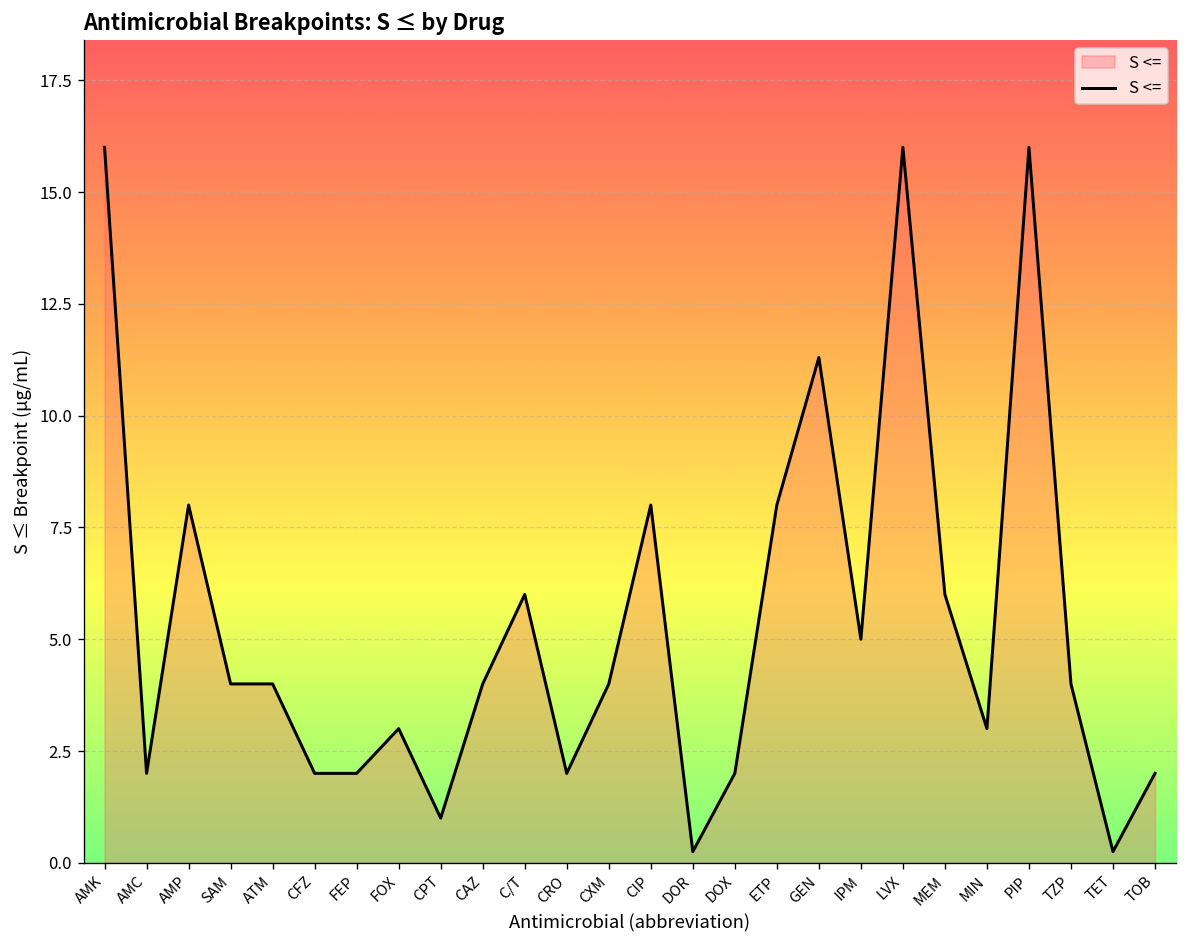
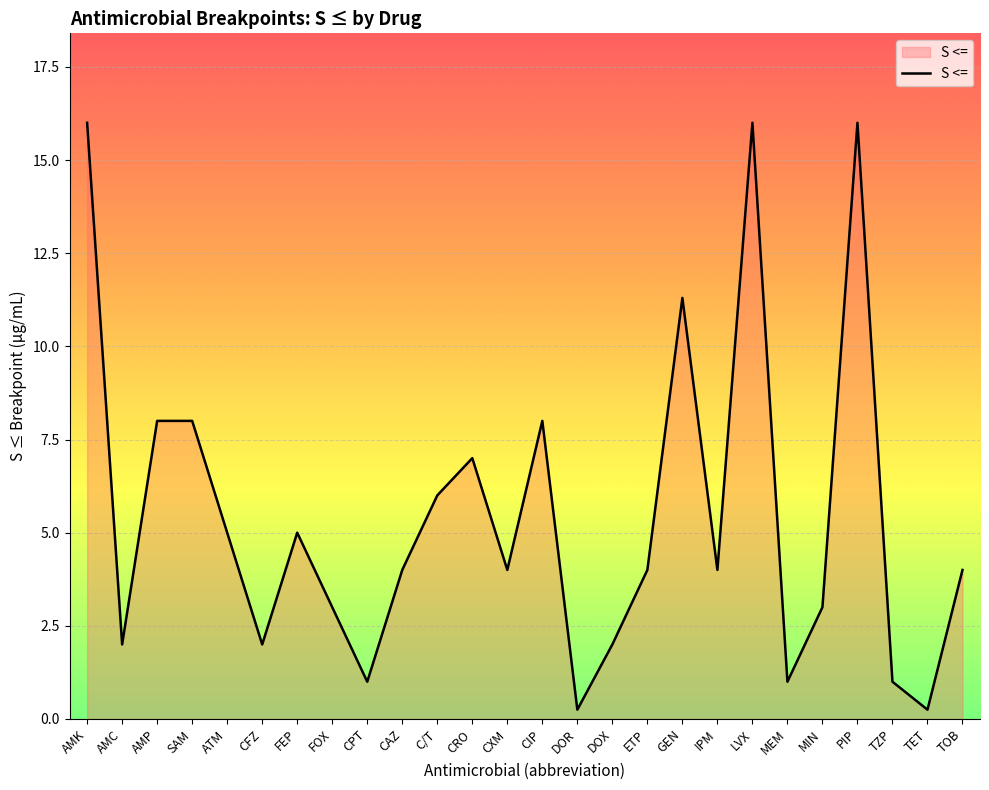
  {
    "AMK": 16,
    "AMC": 2,
    "AMP": 8,
-   "SAM": 4,
-   "ATM": 4,
+   "SAM": 8,
+   "ATM": 5,
    "CFZ": 2,
-   "FEP": 2,
+   "FEP": 5,
    "FOX": 3,
    "CPT": 1,
    "CAZ": 4,
    "C/T": 6,
-   "CRO": 2,
+   "CRO": 7,
    "CXM": 4,
    "CIP": 8,
    "DOR": 0.3,
    "DOX": 2,
-   "ETP": 8,
+   "ETP": 4,
    "GEN": 11.3,
-   "IPM": 5,
+   "IPM": 4,
    "LVX": 16,
-   "MEM": 6,
+   "MEM": 1,
    "MIN": 3,
    "PIP": 16,
-   "TZP": 4,
+   "TZP": 1,
    "TET": 0.3,
-   "TOB": 2
+   "TOB": 4
  }
